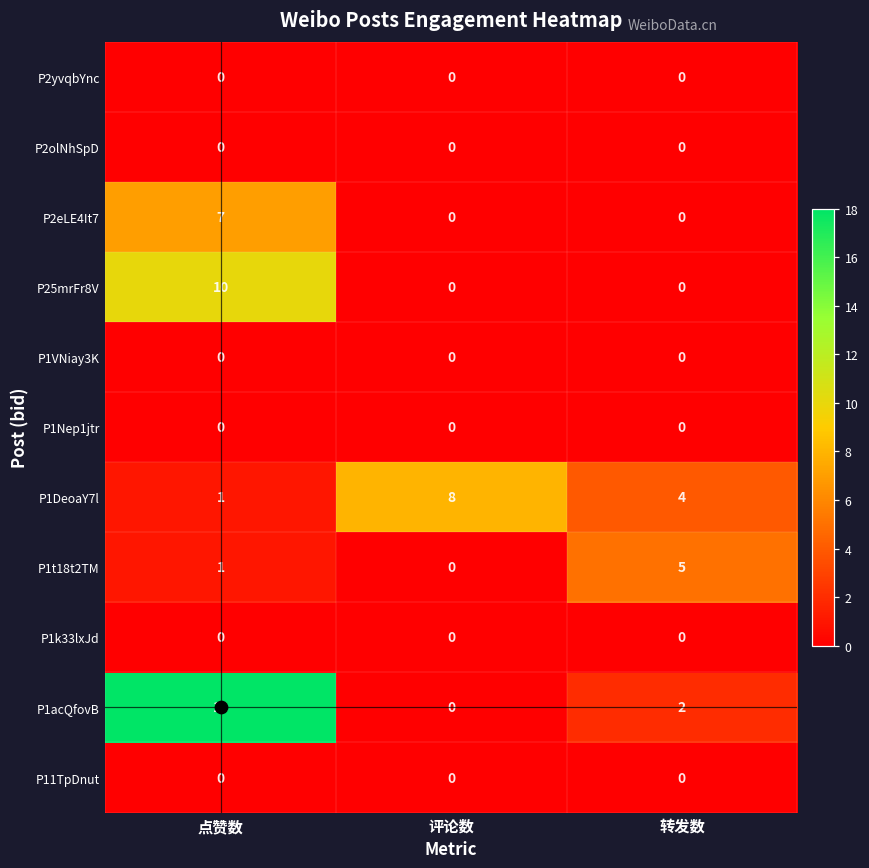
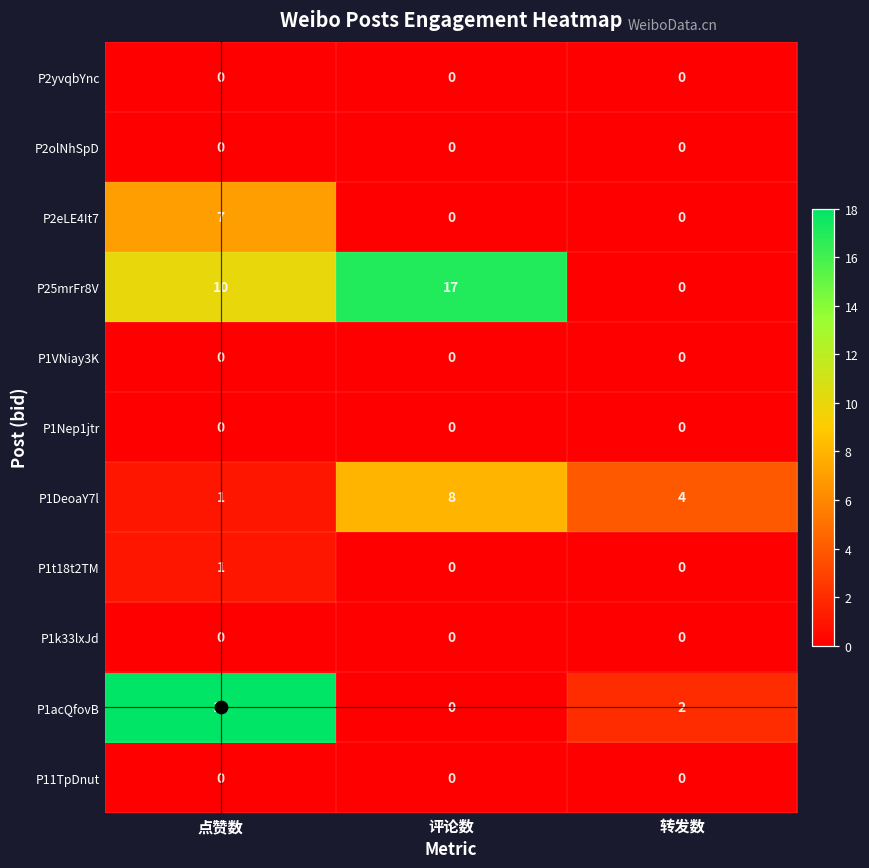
  {
    "P2yvqbYnc": {
      "点赞数": 0,
      "评论数": 0,
      "转发数": 0
    },
    "P2olNhSpD": {
      "点赞数": 0,
      "评论数": 0,
      "转发数": 0
    },
    "P2eLE4It7": {
      "点赞数": 7,
      "评论数": 0,
      "转发数": 0
    },
    "P25mrFr8V": {
      "点赞数": 10,
-     "评论数": 0,
+     "评论数": 17,
      "转发数": 0
    },
    "P1VNiay3K": {
      "点赞数": 0,
      "评论数": 0,
      "转发数": 0
    },
    "P1Nep1jtr": {
      "点赞数": 0,
      "评论数": 0,
      "转发数": 0
    },
    "P1DeoaY7l": {
      "点赞数": 1,
      "评论数": 8,
      "转发数": 4
    },
    "P1t18t2TM": {
      "点赞数": 1,
      "评论数": 0,
-     "转发数": 5
+     "转发数": 0
    },
    "P1k33lxJd": {
      "点赞数": 0,
      "评论数": 0,
      "转发数": 0
    },
    "P1acQfovB": {
      "评论数": 0,
      "转发数": 2
    },
    "P11TpDnut": {
      "点赞数": 0,
      "评论数": 0,
      "转发数": 0
    }
  }
